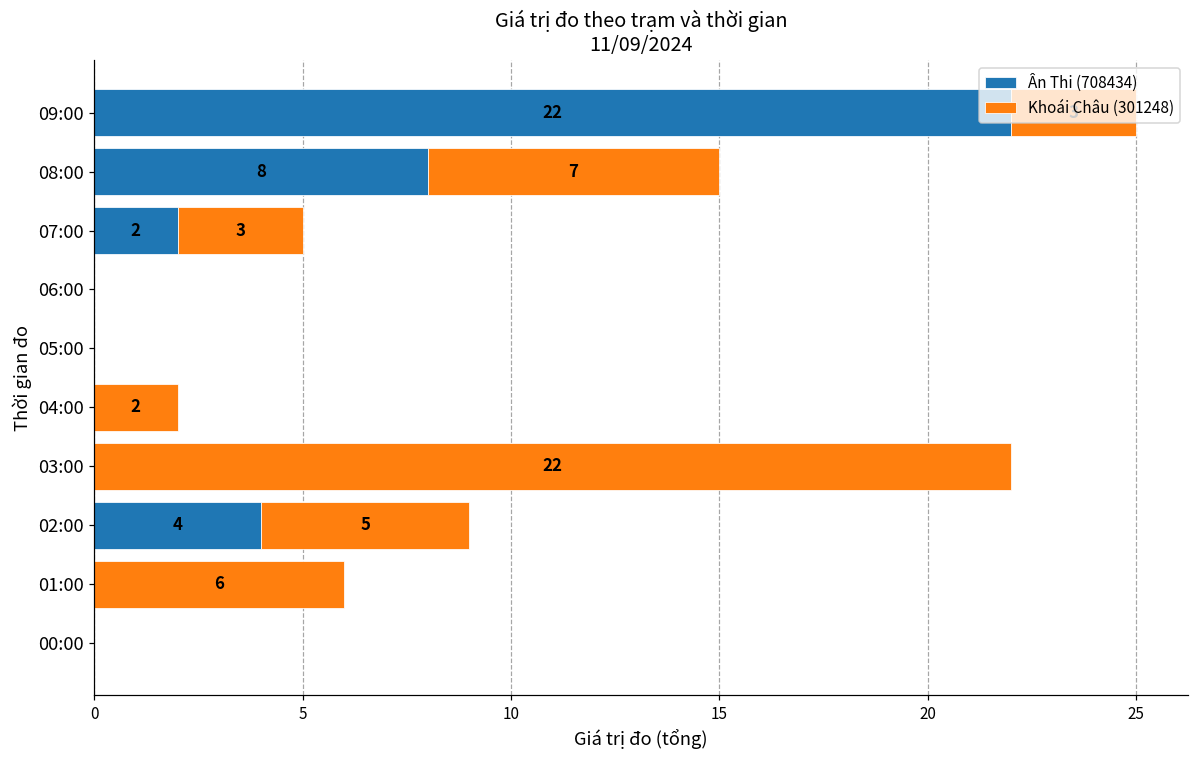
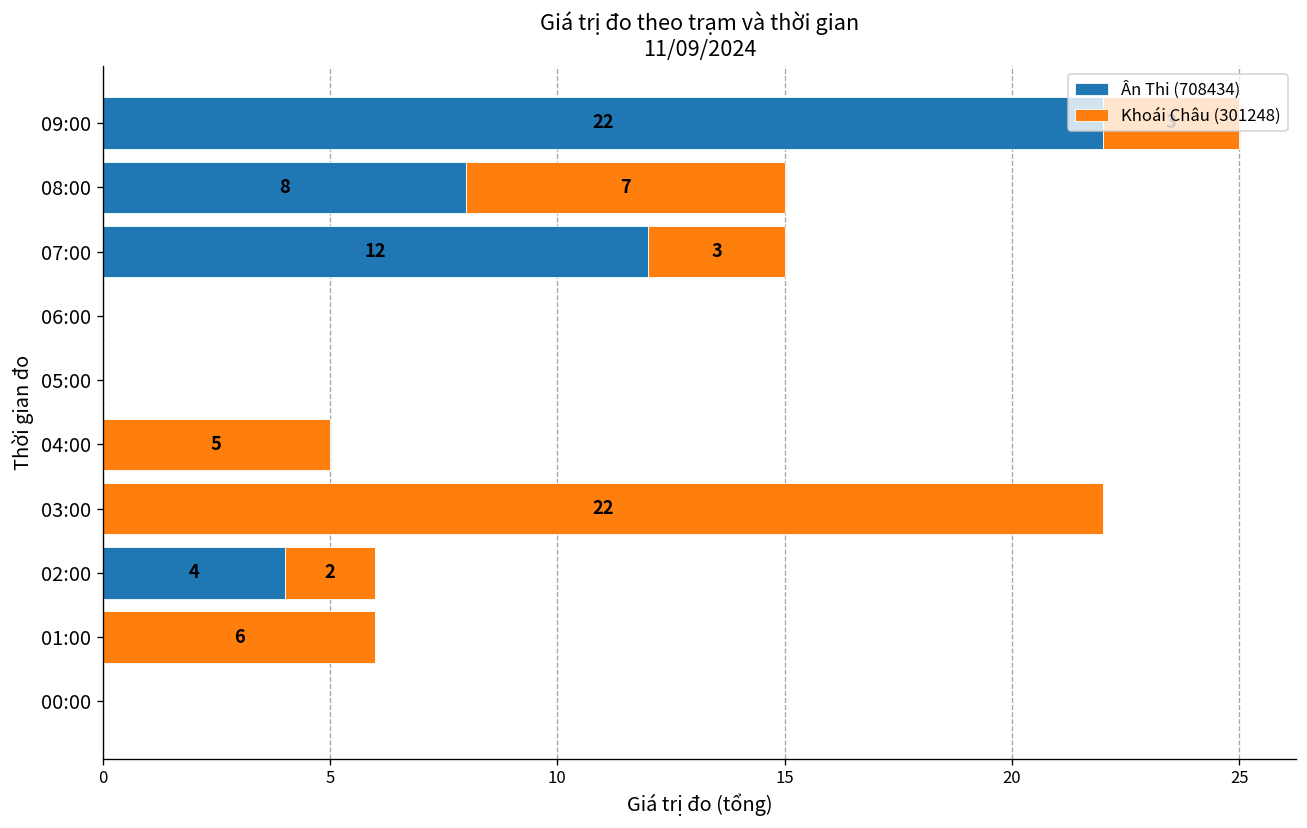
  {
    "Ân Thi (708434)": {
      "08:00": 8,
-     "07:00": 2,
+     "07:00": 12,
      "02:00": 4
    },
    "Khoái Châu (301248)": {
      "08:00": 7,
      "07:00": 3,
-     "04:00": 2,
+     "04:00": 5,
      "03:00": 22,
-     "02:00": 5,
+     "02:00": 2,
      "01:00": 6
    }
  }
